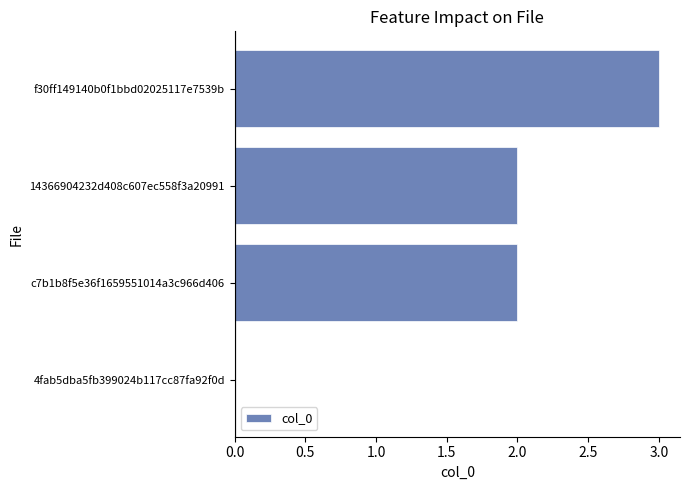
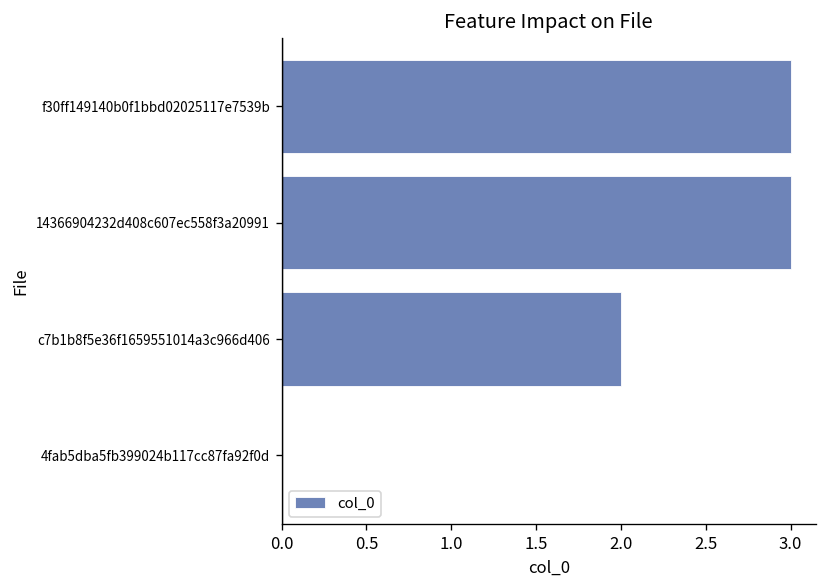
  {
    "f30ff149140b0f1bbd02025117e7539b": 3,
-   "14366904232d408c607ec558f3a20991": 2,
+   "14366904232d408c607ec558f3a20991": 3,
    "c7b1b8f5e36f1659551014a3c966d406": 2,
    "4fab5dba5fb399024b117cc87fa92f0d": 0
  }
